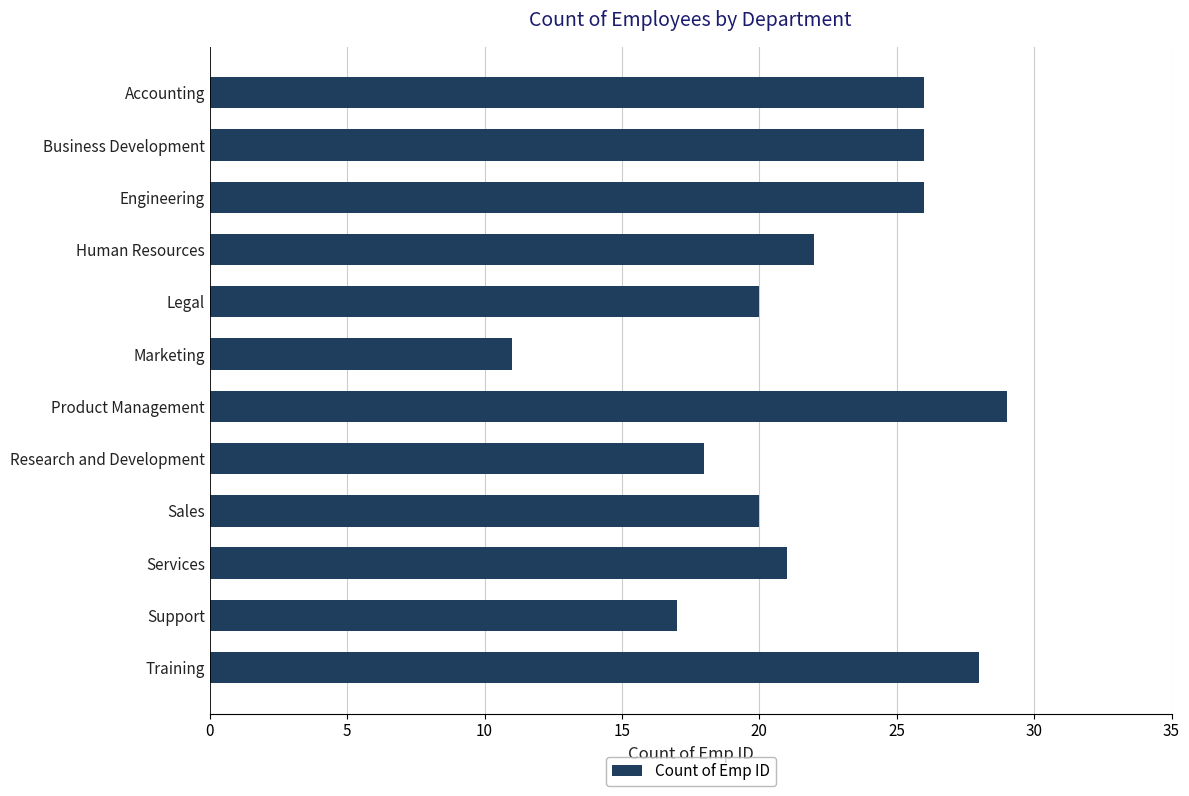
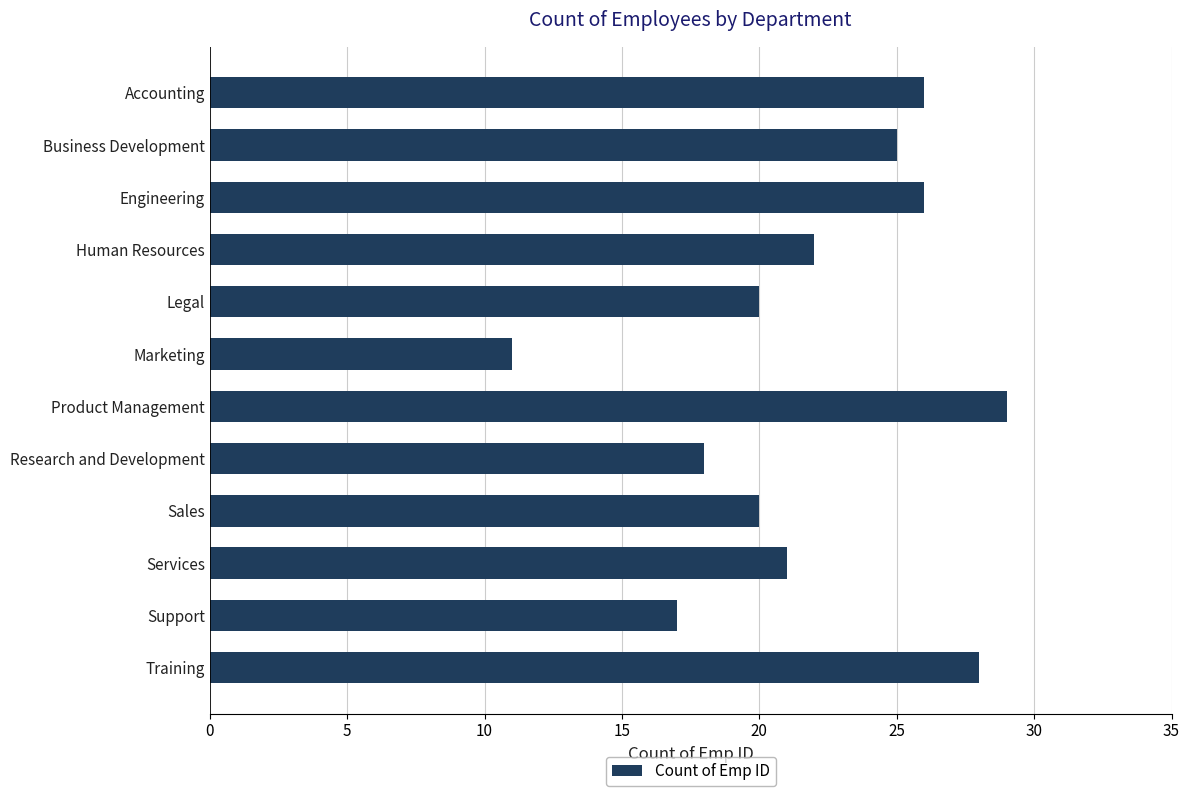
  {
    "Accounting": 26,
-   "Business Development": 26,
+   "Business Development": 25,
    "Engineering": 26,
    "Human Resources": 22,
    "Legal": 20,
    "Marketing": 11,
    "Product Management": 29,
    "Research and Development": 18,
    "Sales": 20,
    "Services": 21,
    "Support": 17,
    "Training": 28
  }
